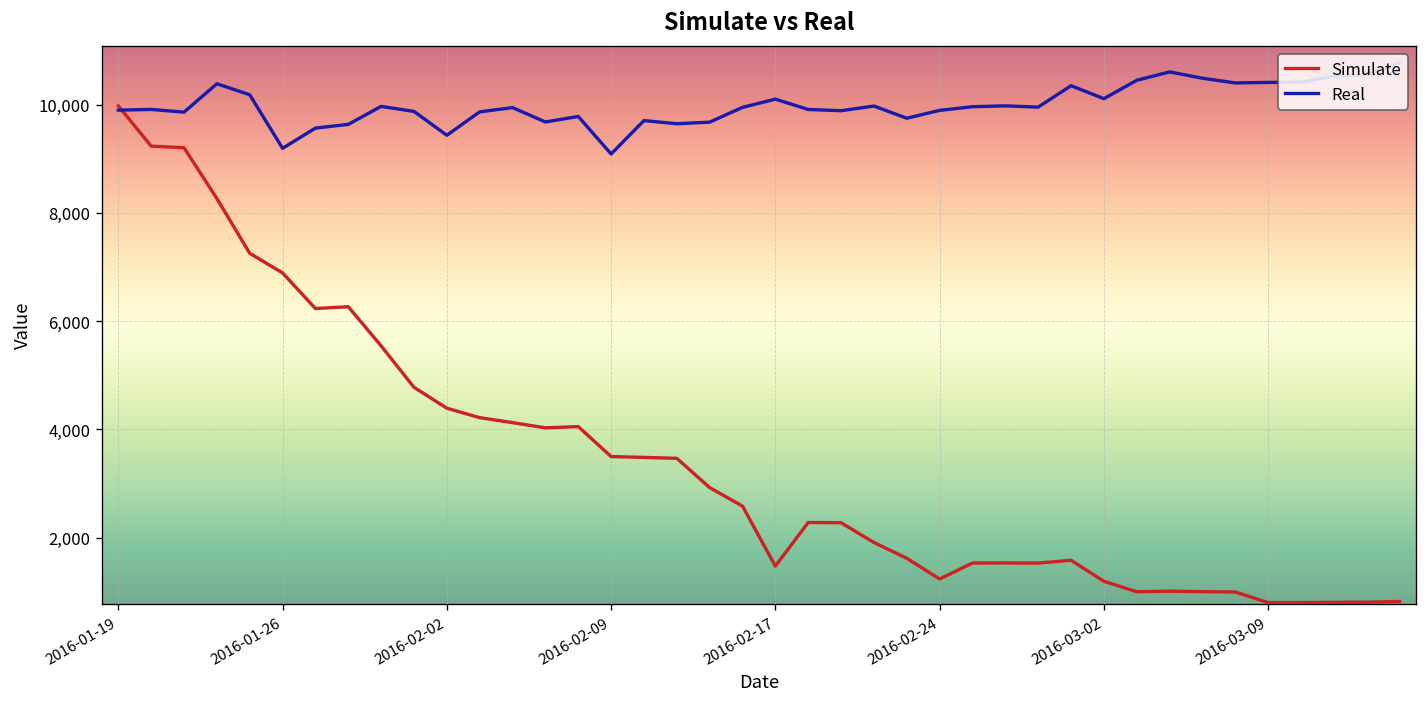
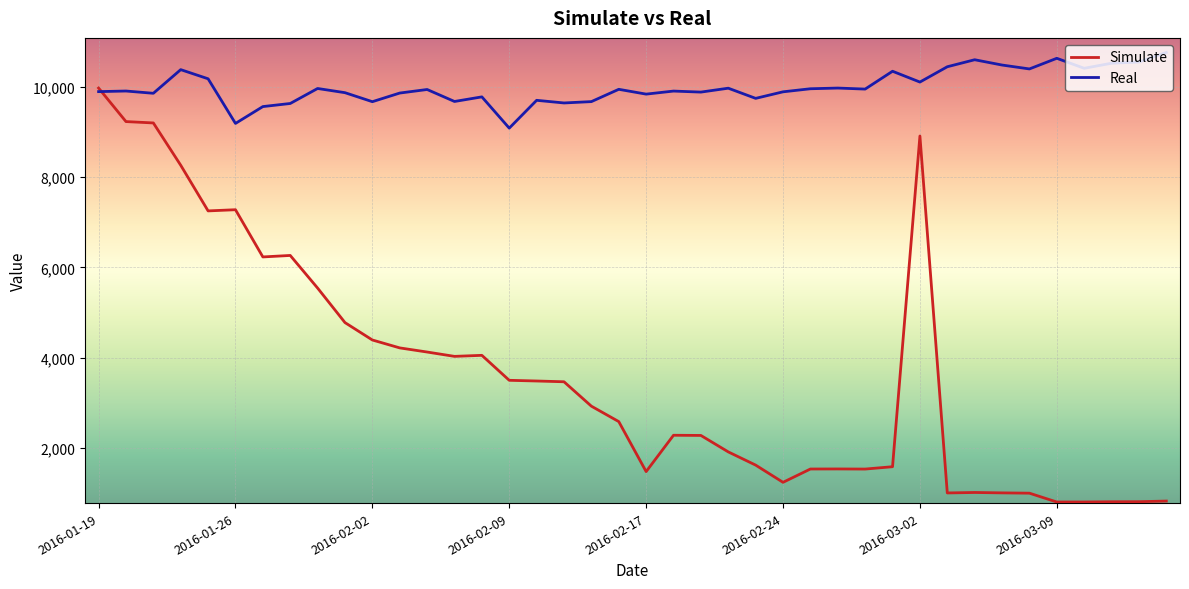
  {
    "Simulate": {
      "2016-01-19": "10,000",
-     "2016-01-26": "6,900",
+     "2016-01-26": "7,300",
      "2016-02-02": "4,400",
      "2016-02-09": "3,500",
      "2016-02-17": "1,500",
      "2016-02-24": "1,200",
-     "2016-03-02": "1,200",
+     "2016-03-02": "8,900",
      "2016-03-09": "800"
    },
    "Real": {
      "2016-01-19": "9,900",
      "2016-01-26": "9,200",
-     "2016-02-02": "9,400",
+     "2016-02-02": "9,700",
      "2016-02-09": "9,100",
-     "2016-02-17": "10,100",
+     "2016-02-17": "9,800",
      "2016-02-24": "9,900",
      "2016-03-02": "10,100",
-     "2016-03-09": "10,400"
+     "2016-03-09": "10,600"
    }
  }
